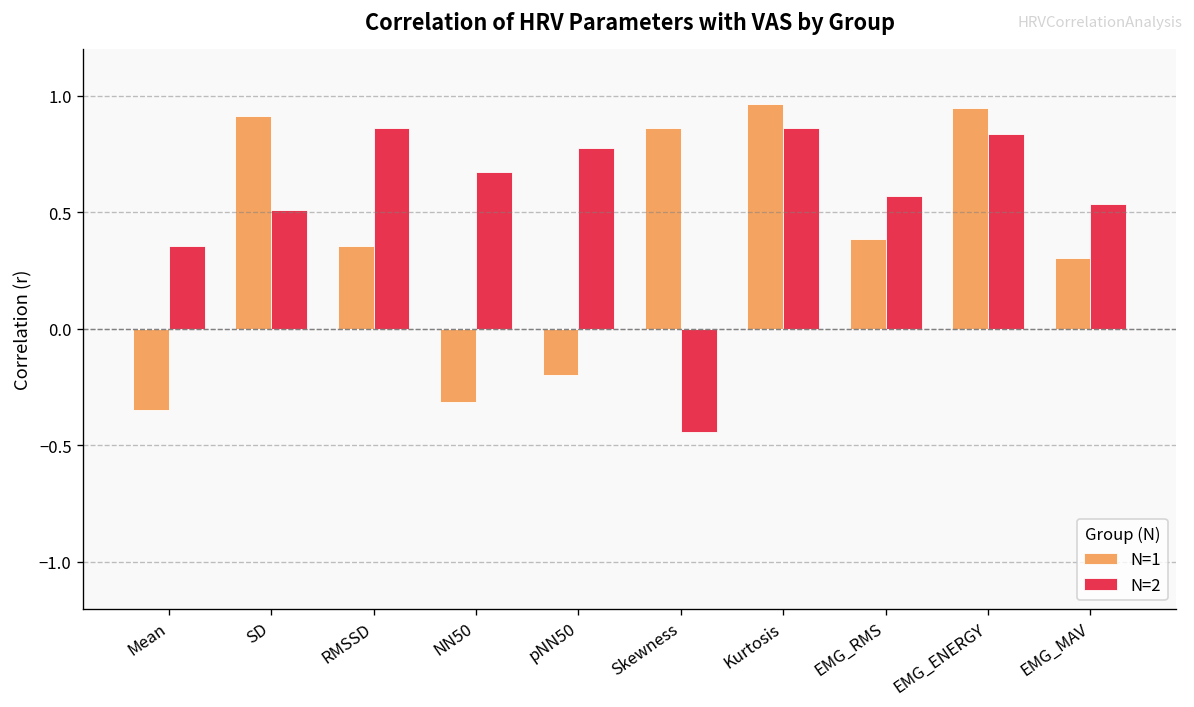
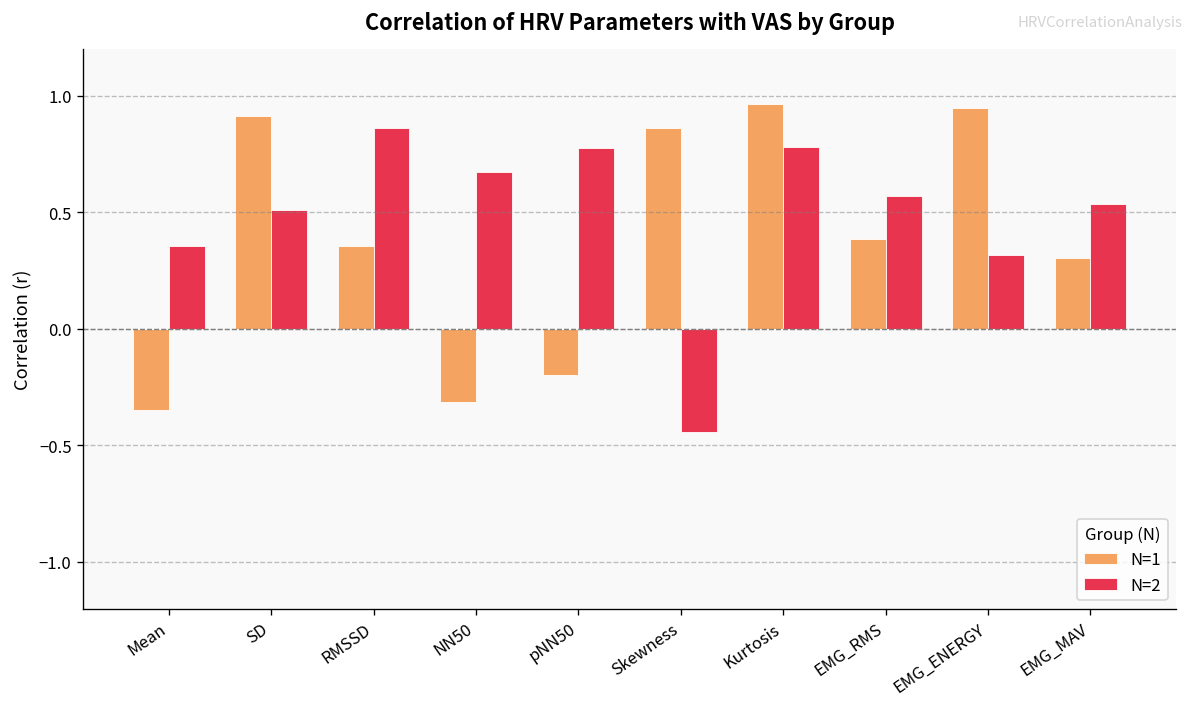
  {
    "N=1": {
      "Mean": -0.35,
      "SD": 0.91,
      "RMSSD": 0.35,
      "NN50": -0.31,
      "pNN50": -0.20,
      "Skewness": 0.86,
      "Kurtosis": 0.96,
      "EMG_RMS": 0.38,
      "EMG_ENERGY": 0.95,
      "EMG_MAV": 0.30
    },
    "N=2": {
      "Mean": 0.36,
      "SD": 0.51,
      "RMSSD": 0.86,
      "NN50": 0.67,
      "pNN50": 0.78,
      "Skewness": -0.44,
-     "Kurtosis": 0.86,
+     "Kurtosis": 0.78,
      "EMG_RMS": 0.57,
-     "EMG_ENERGY": 0.83,
+     "EMG_ENERGY": 0.32,
      "EMG_MAV": 0.54
    }
  }
